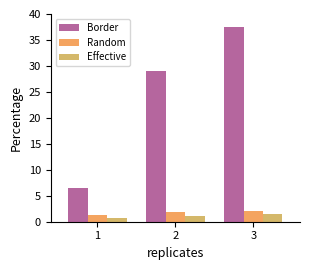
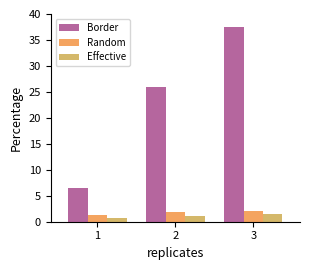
  {
    "Border": {
      "1": 7,
-     "2": 29,
+     "2": 26,
      "3": 38
    }
  }
